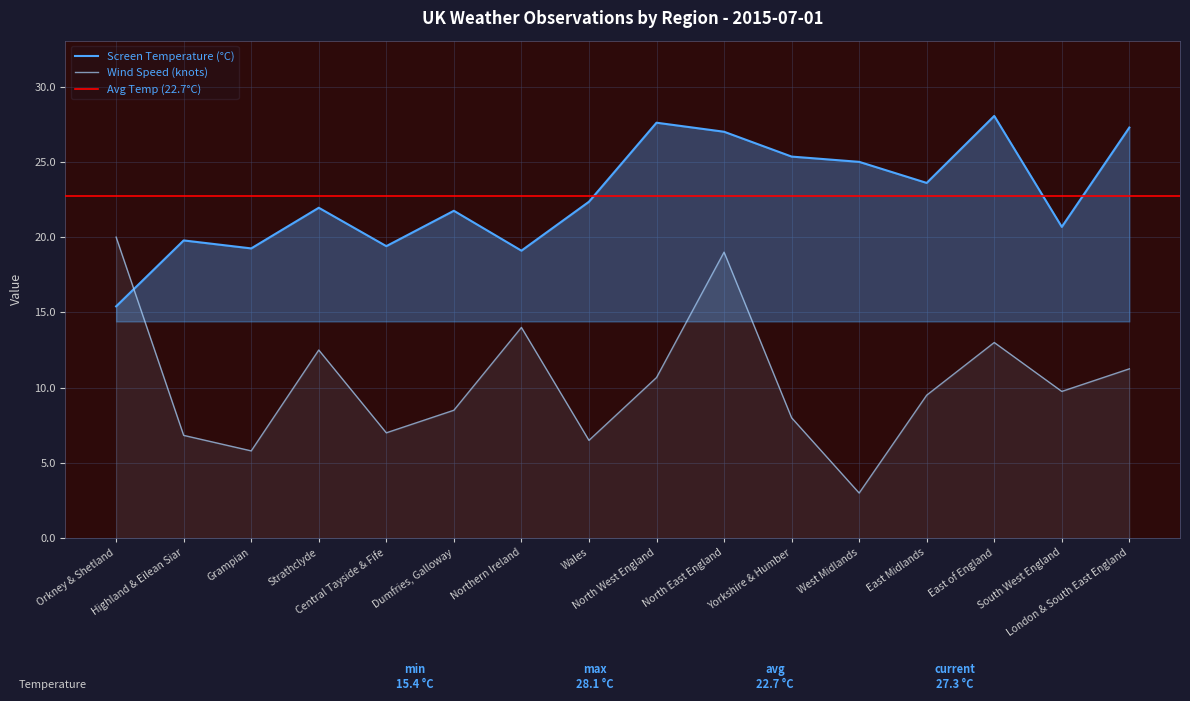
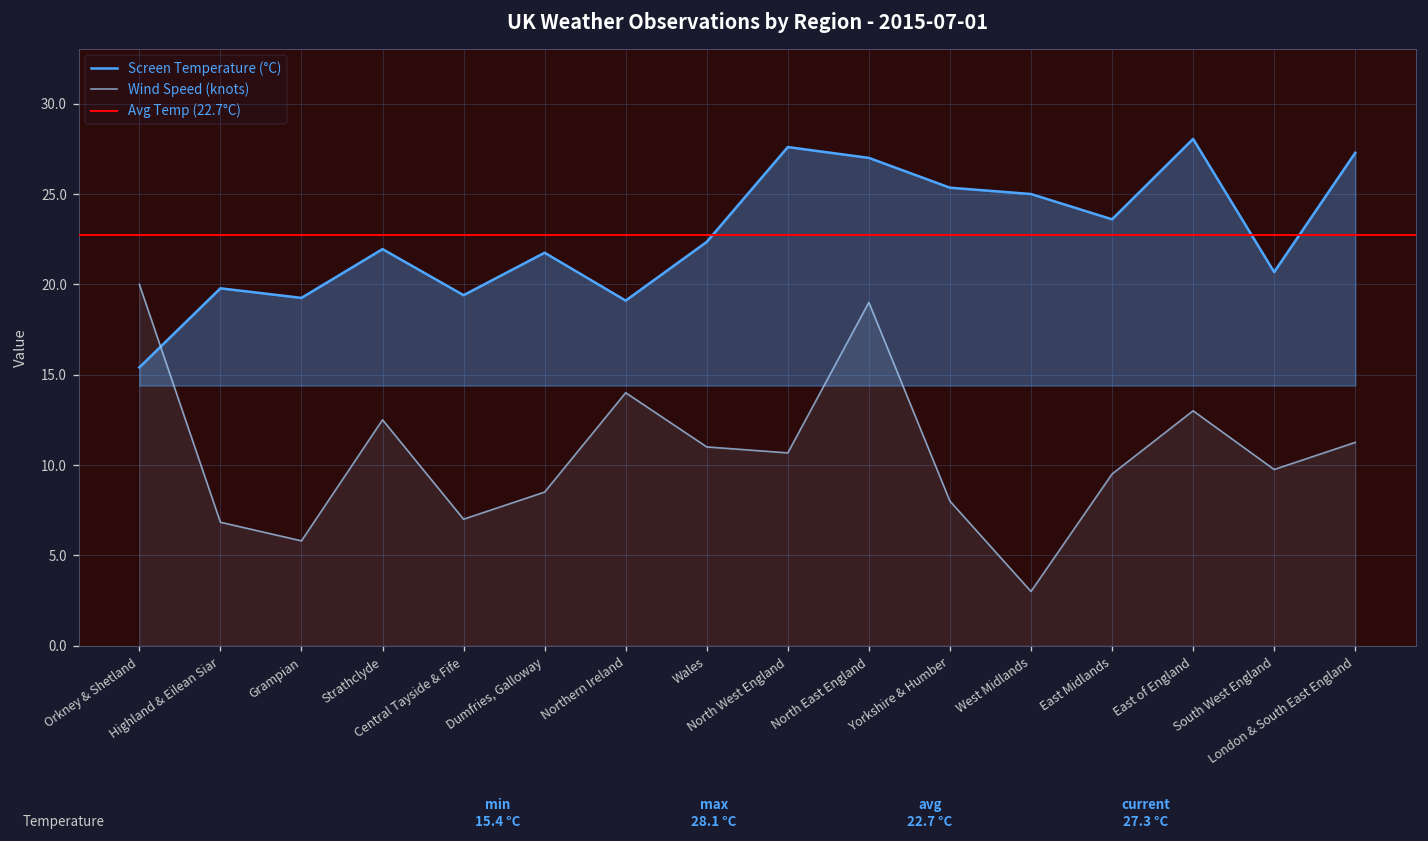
  {
    "Screen Temperature (°C)": {
      "Orkney & Shetland": 15.4,
      "Highland & Eilean Siar": 19.8,
      "Grampian": 19.3,
      "Strathclyde": 22.0,
      "Central Tayside & Fife": 19.4,
      "Dumfries, Galloway": 21.8,
      "Northern Ireland": 19.1,
      "Wales": 22.4,
      "North West England": 27.6,
      "North East England": 27.0,
      "Yorkshire & Humber": 25.4,
      "West Midlands": 25.0,
      "East Midlands": 23.6,
      "East of England": 28.1,
      "South West England": 20.7,
      "London & South East England": 27.3
    },
    "Wind Speed (knots)": {
      "Orkney & Shetland": 20.0,
      "Highland & Eilean Siar": 6.8,
      "Grampian": 5.8,
      "Strathclyde": 12.5,
      "Central Tayside & Fife": 7.0,
      "Dumfries, Galloway": 8.5,
      "Northern Ireland": 14.0,
-     "Wales": 6.5,
+     "Wales": 11.0,
      "North West England": 10.7,
      "North East England": 19.0,
      "Yorkshire & Humber": 8.0,
      "West Midlands": 3.0,
      "East Midlands": 9.5,
      "East of England": 13.0,
      "South West England": 9.8,
      "London & South East England": 11.3
    }
  }
